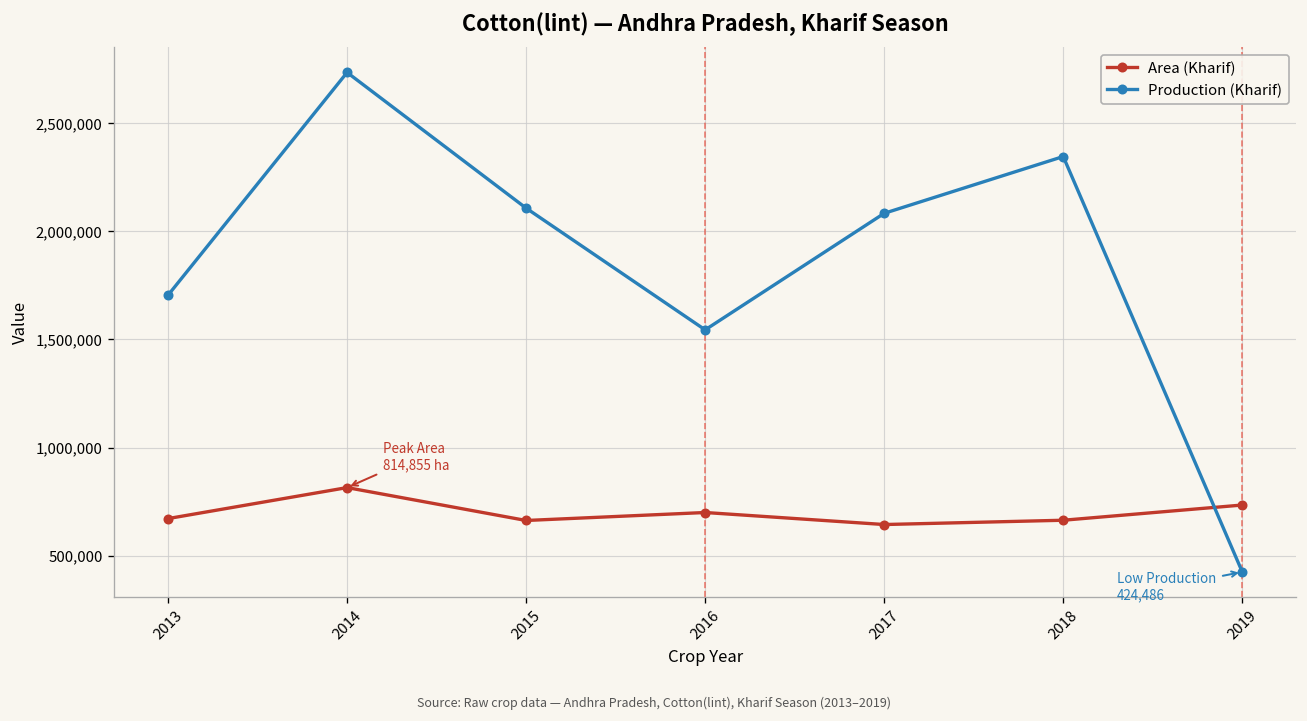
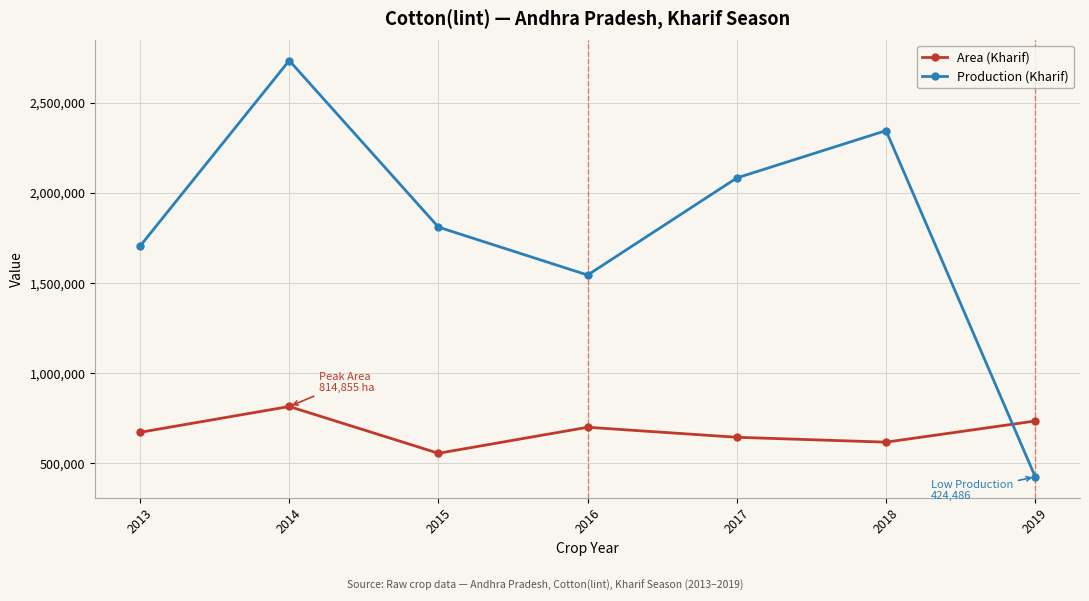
  {
    "Area (Kharif)": {
      "2013": "670,000",
-     "2015": "660,000",
+     "2015": "560,000",
      "2016": "700,000",
      "2017": "640,000",
-     "2018": "660,000",
+     "2018": "620,000",
      "2019": "730,000"
    },
    "Production (Kharif)": {
      "2013": "1,710,000",
      "2014": "2,740,000",
-     "2015": "2,110,000",
+     "2015": "1,810,000",
      "2016": "1,540,000",
      "2017": "2,080,000",
      "2018": "2,350,000"
    }
  }
